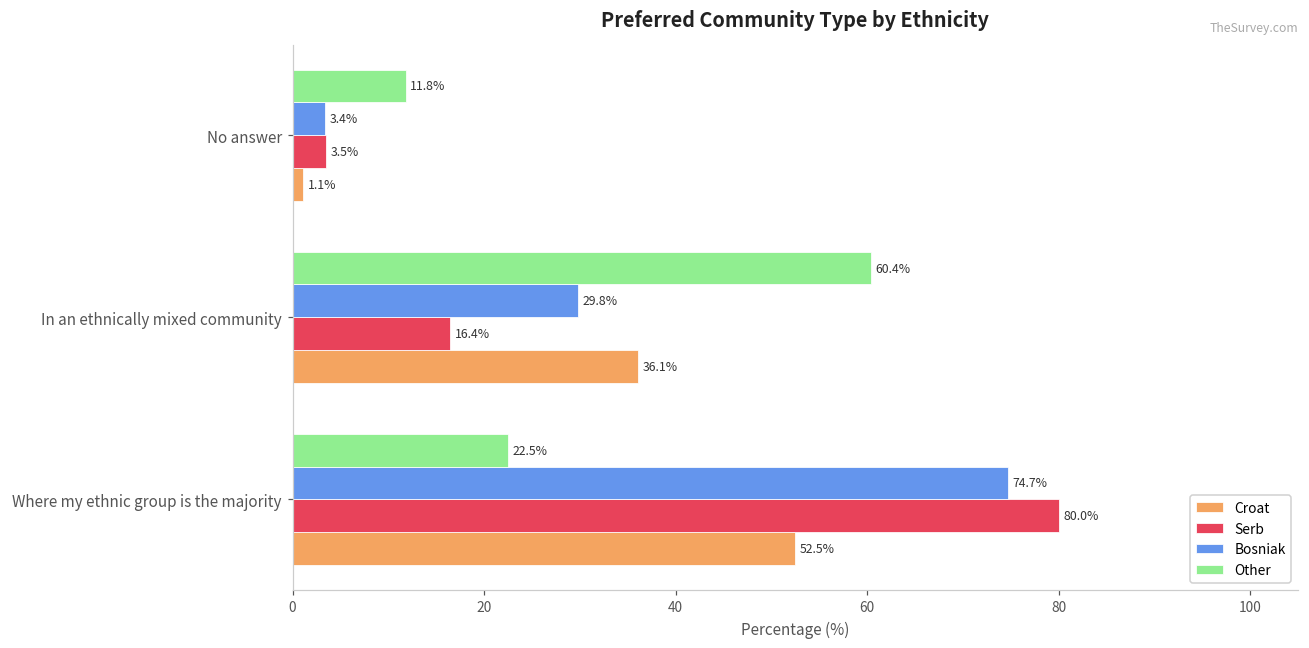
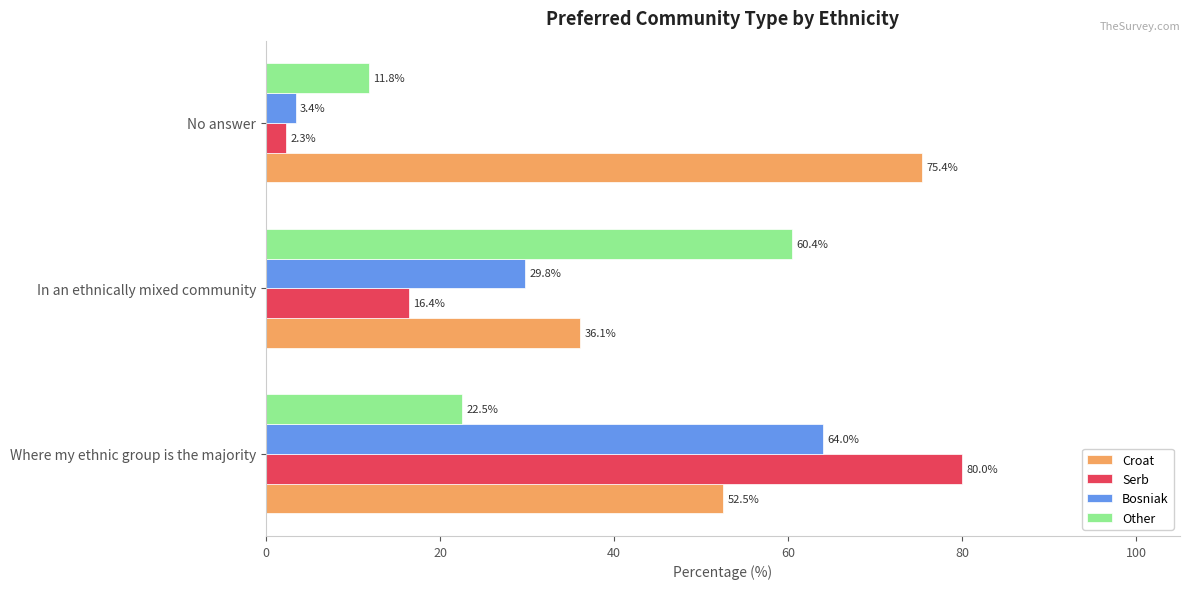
  {
    "Croat": {
-     "No answer": "1.1%",
+     "No answer": "75.4%",
      "In an ethnically mixed community": "36.1%",
      "Where my ethnic group is the majority": "52.5%"
    },
    "Serb": {
-     "No answer": "3.5%",
+     "No answer": "2.3%",
      "In an ethnically mixed community": "16.4%",
      "Where my ethnic group is the majority": "80.0%"
    },
    "Bosniak": {
      "No answer": "3.4%",
      "In an ethnically mixed community": "29.8%",
-     "Where my ethnic group is the majority": "74.7%"
+     "Where my ethnic group is the majority": "64.0%"
    },
    "Other": {
      "No answer": "11.8%",
      "In an ethnically mixed community": "60.4%",
      "Where my ethnic group is the majority": "22.5%"
    }
  }
